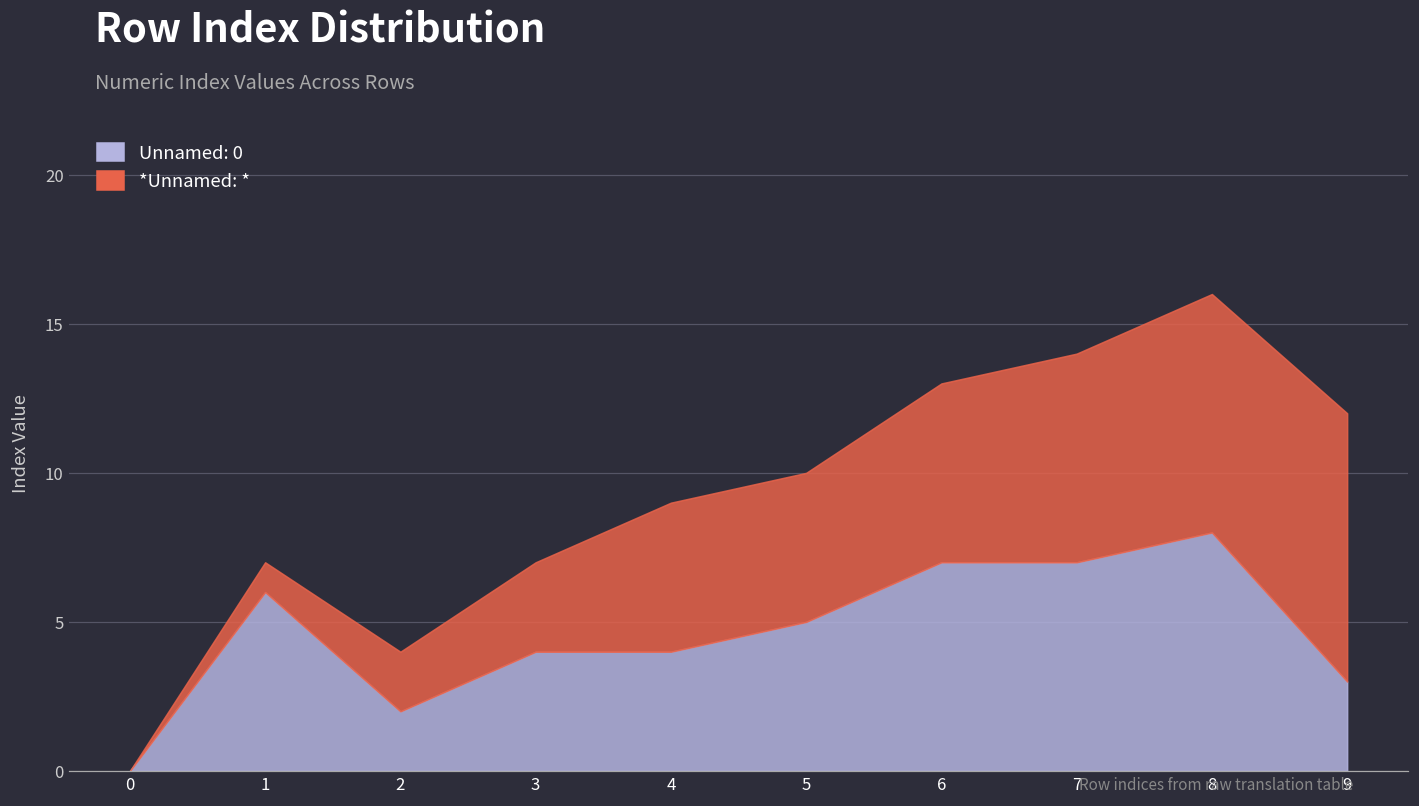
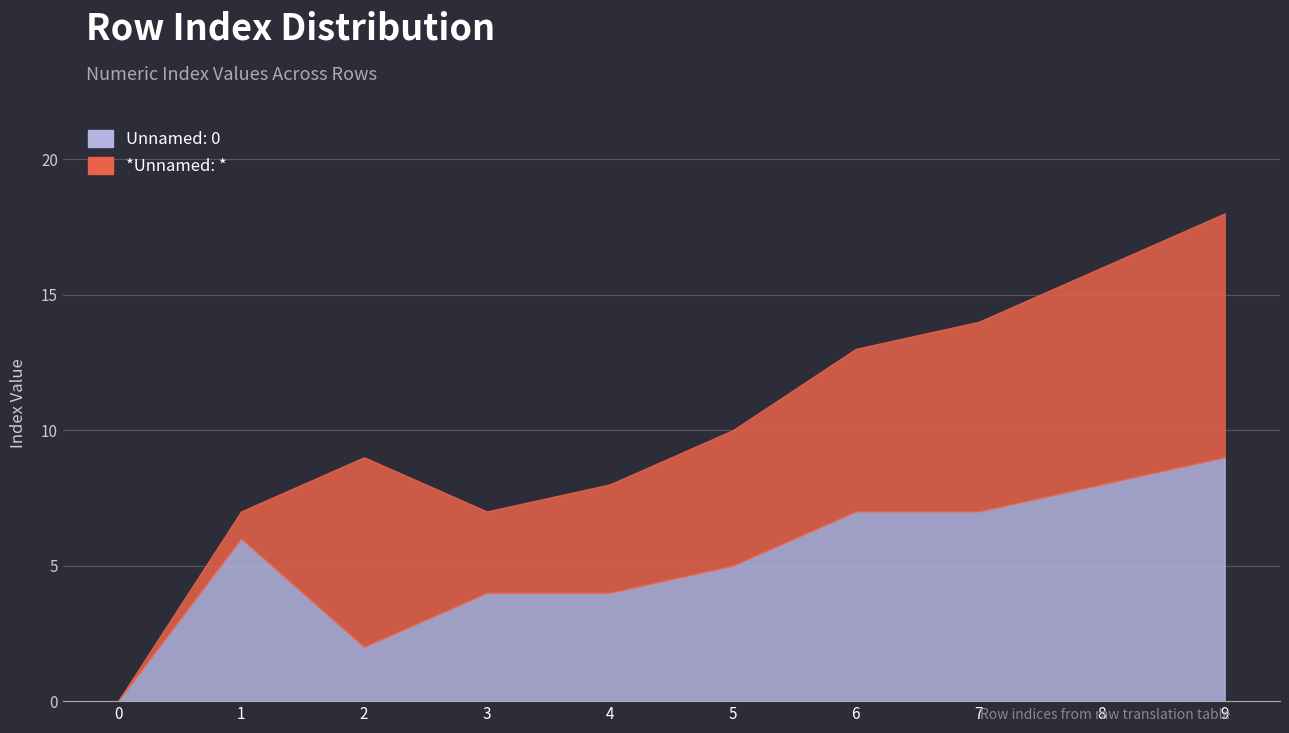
  {
    "Unnamed: 0": {
      "1": 6,
      "2": 2,
      "3": 4,
      "4": 4,
      "5": 5,
      "6": 7,
      "7": 7,
      "8": 8,
-     "9": 3
+     "9": 9
    },
    "*Unnamed: *": {
      "1": 1,
-     "2": 2,
+     "2": 7,
      "3": 3,
-     "4": 5,
+     "4": 4,
      "5": 5,
      "6": 6,
      "7": 7,
      "8": 8,
      "9": 9
    }
  }
